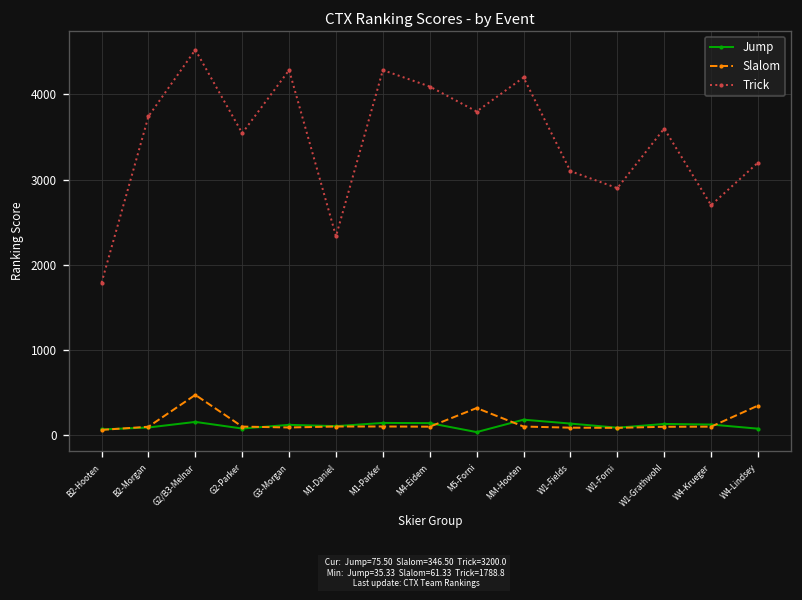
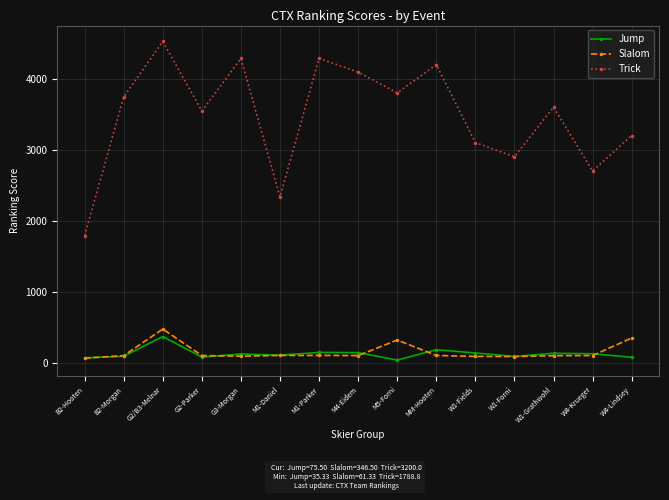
  {
    "Jump": {
-     "G2/B3-Melnar": 200,
+     "G2/B3-Melnar": 400,
      "M1-Parker": 100,
      "M4-Eidem": 100,
      "M5-Forni": 0,
      "MM-Hooten": 200,
      "W1-Fields": 100,
      "W4-Lindsey": 100
    },
    "Slalom": {
      "G2/B3-Melnar": 500,
      "M1-Parker": 100,
      "M4-Eidem": 100,
      "M5-Forni": 300,
      "MM-Hooten": 100,
      "W1-Fields": 100,
      "W4-Lindsey": 300
    },
    "Trick": {
      "B2-Hooten": 1800,
      "B2-Morgan": 3700,
      "G2/B3-Melnar": 4500,
      "G2-Parker": 3500,
      "G3-Morgan": 4300,
      "M1-Daniel": 2300,
      "M1-Parker": 4300,
      "M4-Eidem": 4100,
      "M5-Forni": 3800,
      "MM-Hooten": 4200,
      "W1-Fields": 3100,
      "W1-Forni": 2900,
      "W1-Grathwohl": 3600,
      "W4-Krueger": 2700,
      "W4-Lindsey": 3200
    }
  }
